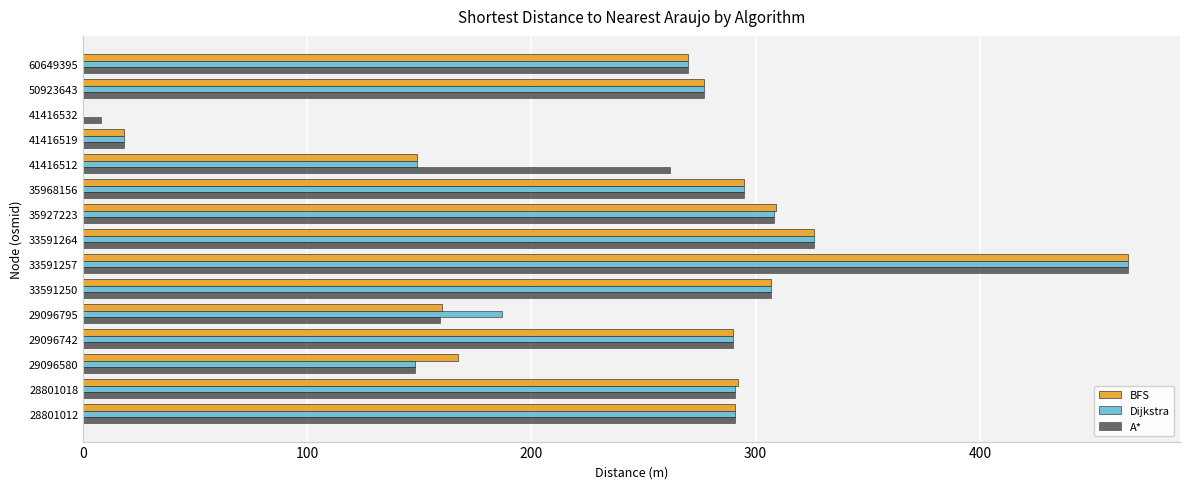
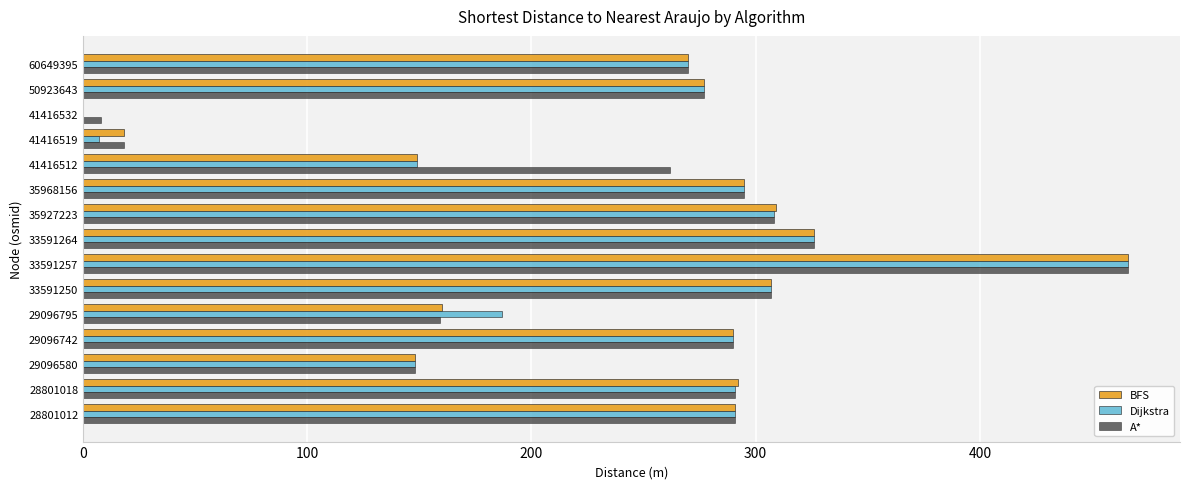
  {
    "BFS": {
      "60649395": 270,
      "50923643": 277,
      "41416532": 0,
      "41416519": 18,
      "41416512": 149,
      "35968156": 295,
      "35927223": 309,
      "33591264": 326,
      "33591257": 466,
      "33591250": 307,
      "29096795": 160,
      "29096742": 290,
-     "29096580": 167,
+     "29096580": 148,
      "28801018": 292,
      "28801012": 291
    },
    "Dijkstra": {
      "60649395": 270,
      "50923643": 277,
      "41416532": 0,
-     "41416519": 18,
+     "41416519": 7,
      "41416512": 149,
      "35968156": 295,
      "35927223": 308,
      "33591264": 326,
      "33591257": 466,
      "33591250": 307,
      "29096795": 187,
      "29096742": 290,
      "29096580": 148,
      "28801018": 291,
      "28801012": 291
    },
    "A*": {
      "60649395": 270,
      "50923643": 277,
      "41416532": 8,
      "41416519": 18,
      "41416512": 262,
      "35968156": 295,
      "35927223": 308,
      "33591264": 326,
      "33591257": 466,
      "33591250": 307,
      "29096795": 159,
      "29096742": 290,
      "29096580": 148,
      "28801018": 291,
      "28801012": 291
    }
  }
